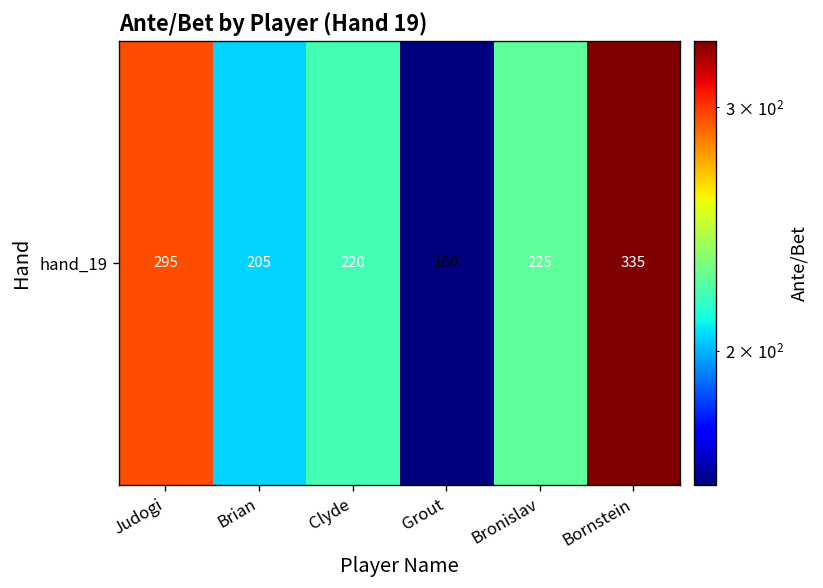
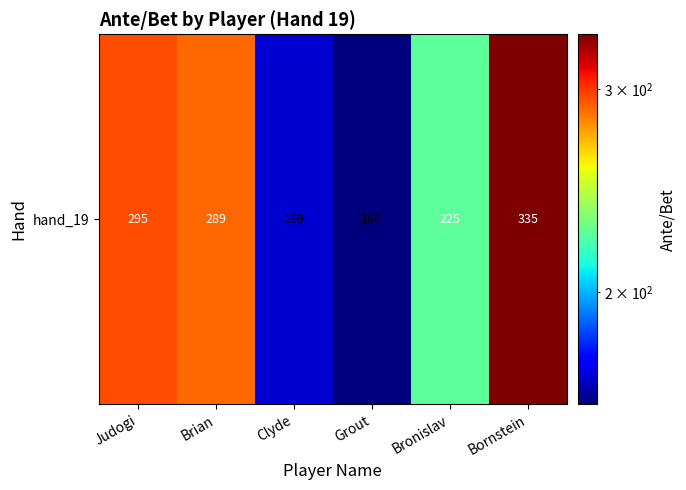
  {
    "hand_19": {
      "Judogi": 295,
-     "Brian": 205,
-     "Clyde": 220,
+     "Brian": 289,
+     "Clyde": 169,
      "Grout": 160,
      "Bronislav": 225,
      "Bornstein": 335
    }
  }
